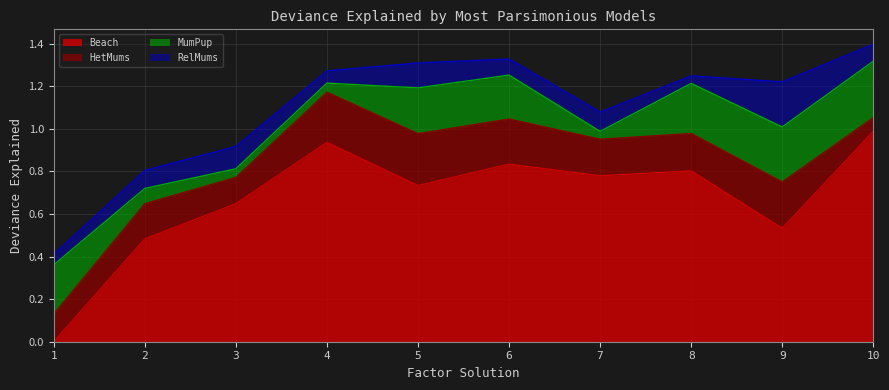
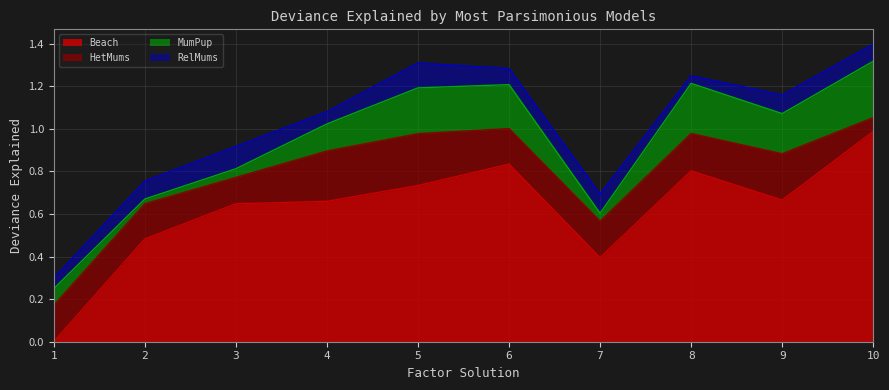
  {
    "Beach": {
      "1": 0.00,
      "2": 0.48,
      "3": 0.65,
-     "4": 0.94,
+     "4": 0.66,
      "5": 0.73,
      "6": 0.83,
-     "7": 0.78,
+     "7": 0.39,
      "8": 0.80,
-     "9": 0.53,
+     "9": 0.67,
      "10": 0.99
    },
    "HetMums": {
-     "1": 0.13,
+     "1": 0.17,
      "2": 0.17,
      "3": 0.12,
      "4": 0.24,
      "5": 0.24,
-     "6": 0.21,
+     "6": 0.17,
      "7": 0.17,
      "8": 0.18,
      "9": 0.22,
      "10": 0.07
    },
    "MumPup": {
-     "1": 0.23,
-     "2": 0.07,
+     "1": 0.08,
+     "2": 0.02,
      "3": 0.04,
-     "4": 0.04,
+     "4": 0.13,
      "5": 0.21,
      "6": 0.21,
      "7": 0.04,
      "8": 0.24,
-     "9": 0.26,
+     "9": 0.19,
      "10": 0.26
    },
    "RelMums": {
      "1": 0.05,
      "2": 0.08,
      "3": 0.10,
      "4": 0.06,
      "5": 0.12,
      "6": 0.08,
      "7": 0.09,
      "8": 0.04,
-     "9": 0.21,
+     "9": 0.09,
      "10": 0.08
    }
  }
